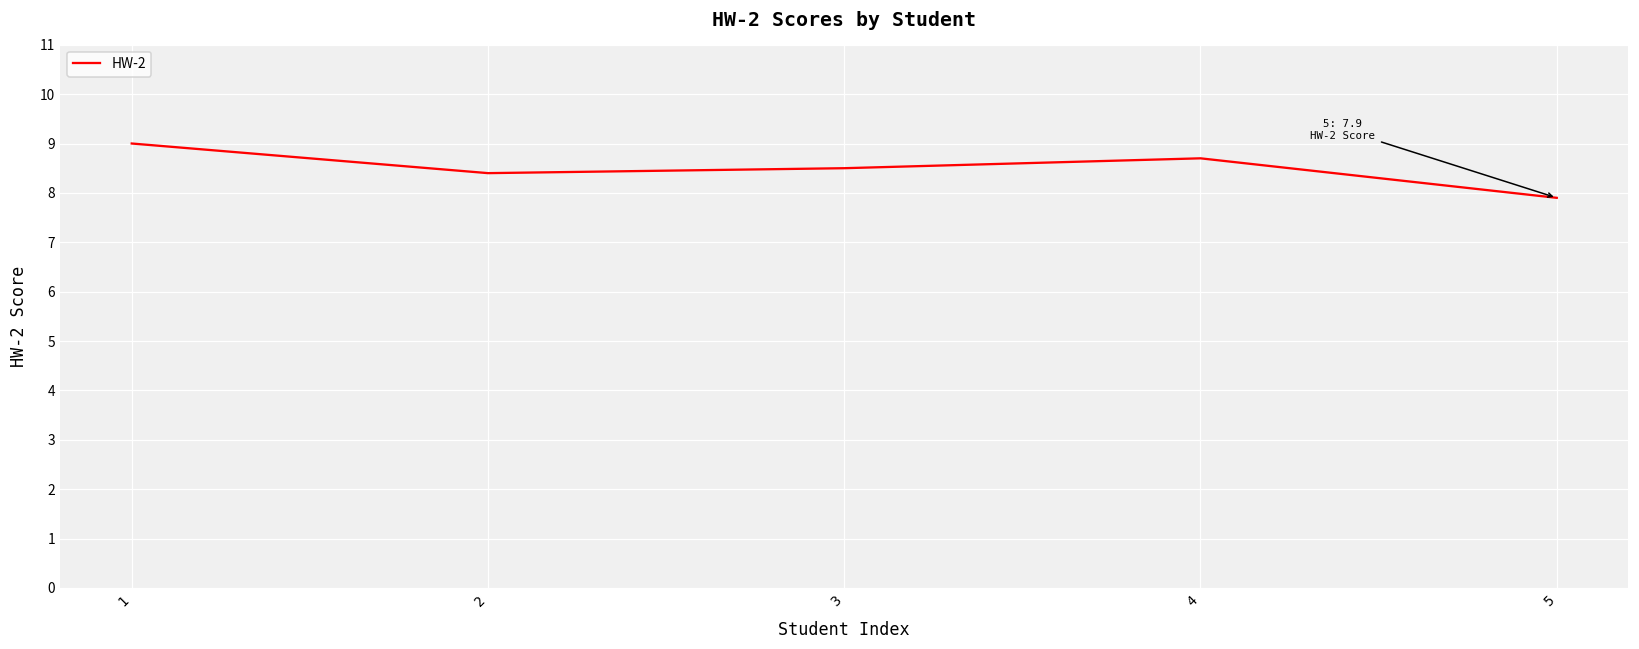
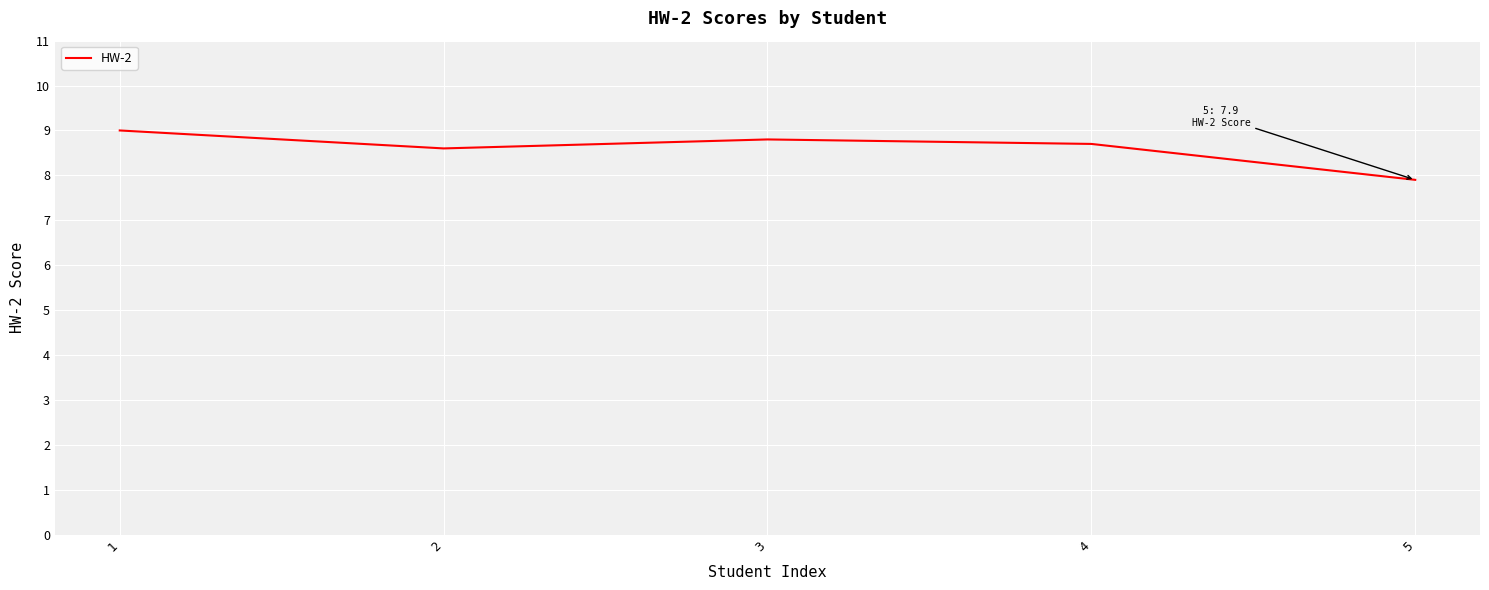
  {
    "1": 9.0,
-   "2": 8.4,
-   "3": 8.5,
+   "2": 8.6,
+   "3": 8.8,
    "4": 8.7
  }
